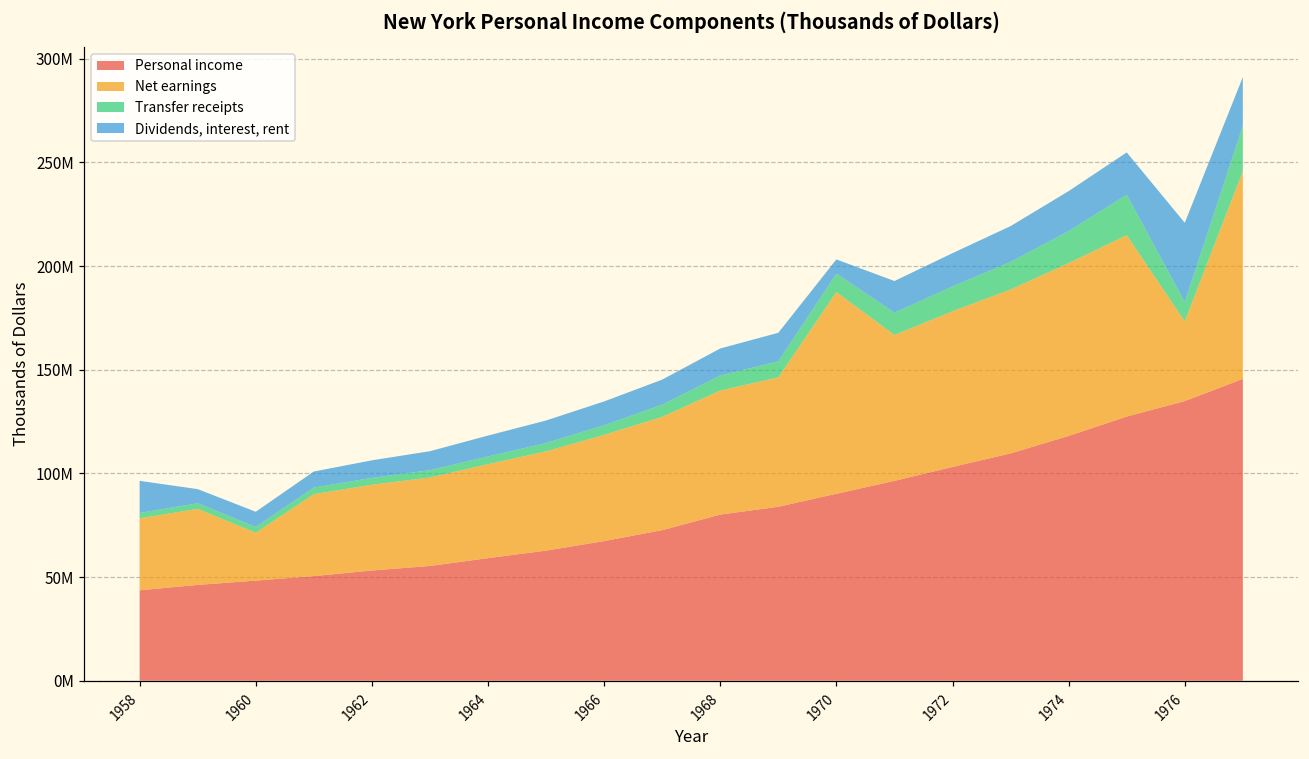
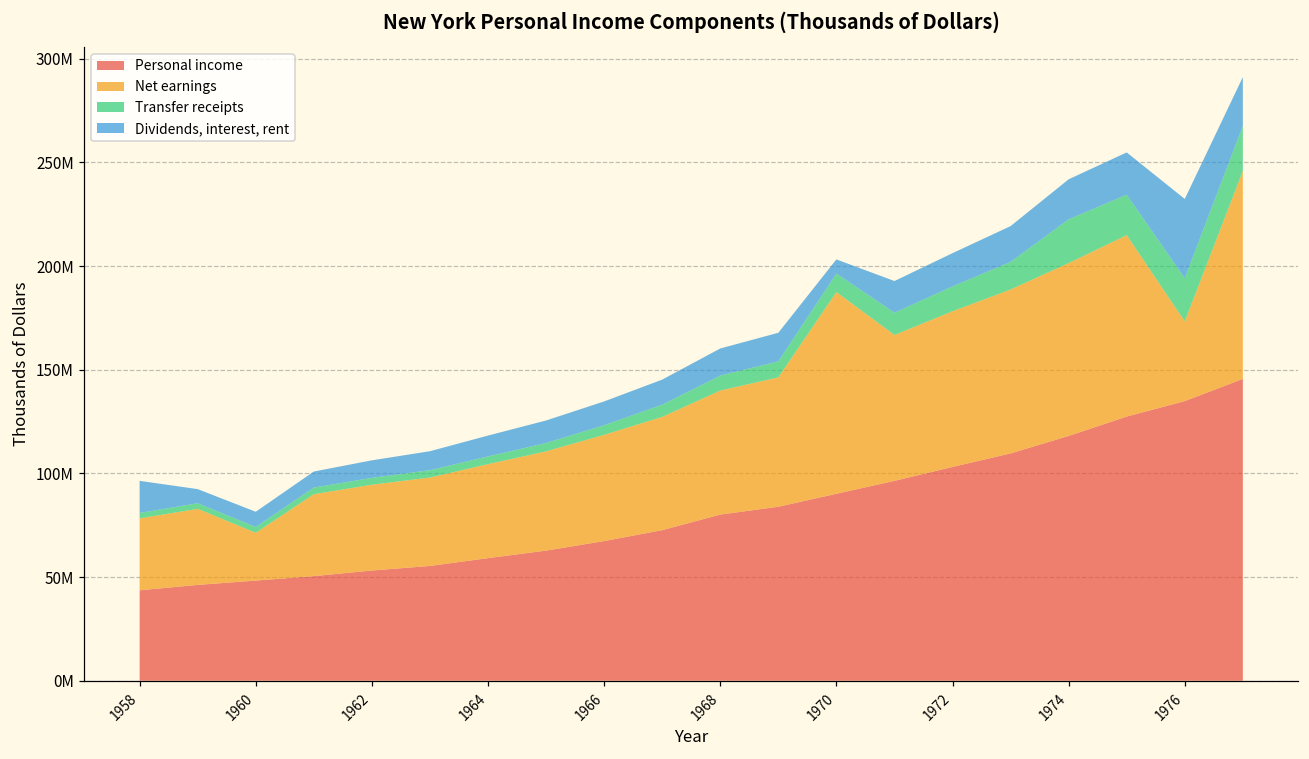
  {
    "Personal income": {
      "1958": 44000000,
      "1960": 48000000,
      "1962": 53000000,
      "1964": 59000000,
      "1966": 67000000,
      "1968": 80000000,
      "1970": 90000000,
      "1972": 103000000,
      "1974": 118000000,
      "1976": 135000000
    },
    "Net earnings": {
      "1958": 35000000,
      "1960": 23000000,
      "1962": 41000000,
      "1964": 45000000,
      "1966": 51000000,
      "1968": 60000000,
      "1970": 97000000,
      "1972": 75000000,
      "1974": 83000000,
      "1976": 38000000
    },
    "Transfer receipts": {
      "1958": 3000000,
      "1960": 3000000,
      "1962": 3000000,
      "1964": 4000000,
      "1966": 5000000,
      "1968": 7000000,
      "1970": 9000000,
      "1972": 12000000,
-     "1974": 15000000,
-     "1976": 9000000
+     "1974": 21000000,
+     "1976": 21000000
    },
    "Dividends, interest, rent": {
      "1958": 15000000,
      "1960": 7000000,
      "1962": 8000000,
      "1964": 10000000,
      "1966": 11000000,
      "1968": 13000000,
      "1970": 7000000,
      "1972": 16000000,
      "1974": 19000000,
      "1976": 38000000
    }
  }
